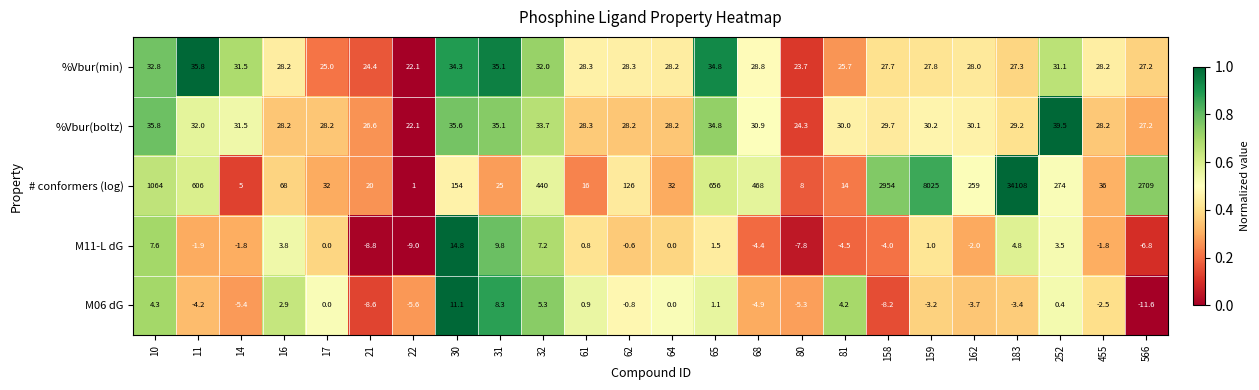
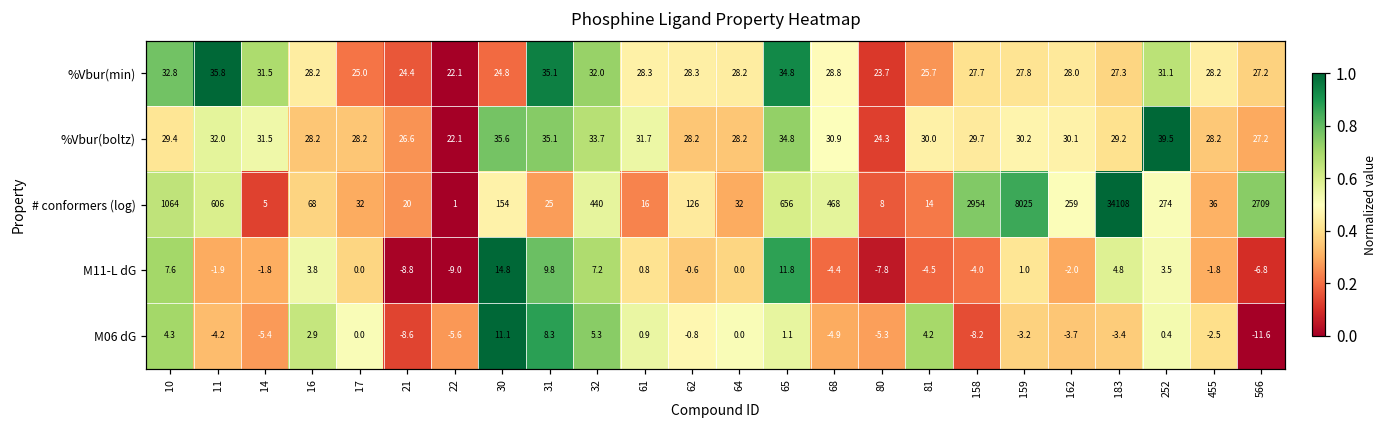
  {
    "%Vbur(min)": {
      "10": 32.8,
      "11": 35.8,
      "14": 31.5,
      "16": 28.2,
      "17": 25.0,
      "21": 24.4,
      "22": 22.1,
-     "30": 34.3,
+     "30": 24.8,
      "31": 35.1,
      "32": 32.0,
      "61": 28.3,
      "62": 28.3,
      "64": 28.2,
      "65": 34.8,
      "68": 28.8,
      "80": 23.7,
      "81": 25.7,
      "158": 27.7,
      "159": 27.8,
      "162": 28.0,
      "183": 27.3,
      "252": 31.1,
      "455": 28.2,
      "566": 27.2
    },
    "%Vbur(boltz)": {
-     "10": 35.8,
+     "10": 29.4,
      "11": 32.0,
      "14": 31.5,
      "16": 28.2,
      "17": 28.2,
      "21": 26.6,
      "22": 22.1,
      "30": 35.6,
      "31": 35.1,
      "32": 33.7,
-     "61": 28.3,
+     "61": 31.7,
      "62": 28.2,
      "64": 28.2,
      "65": 34.8,
      "68": 30.9,
      "80": 24.3,
      "81": 30.0,
      "158": 29.7,
      "159": 30.2,
      "162": 30.1,
      "183": 29.2,
      "252": 39.5,
      "455": 28.2,
      "566": 27.2
    },
    "# conformers (log)": {
      "10": 1064,
      "11": 606,
      "14": 5,
      "16": 68,
      "17": 32,
      "21": 20,
      "22": 1,
      "30": 154,
      "31": 25,
      "32": 440,
      "61": 16,
      "62": 126,
      "64": 32,
      "65": 656,
      "68": 468,
      "80": 8,
      "81": 14,
      "158": 2954,
      "159": 8025,
      "162": 259,
      "183": 34108,
      "252": 274,
      "455": 36,
      "566": 2709
    },
    "M11-L dG": {
      "10": 7.6,
      "11": -1.9,
      "14": -1.8,
      "16": 3.8,
      "17": 0.0,
      "21": -8.8,
      "22": -9.0,
      "30": 14.8,
      "31": 9.8,
      "32": 7.2,
      "61": 0.8,
      "62": -0.6,
      "64": 0.0,
-     "65": 1.5,
+     "65": 11.8,
      "68": -4.4,
      "80": -7.8,
      "81": -4.5,
      "158": -4.0,
      "159": 1.0,
      "162": -2.0,
      "183": 4.8,
      "252": 3.5,
      "455": -1.8,
      "566": -6.8
    },
    "M06 dG": {
      "10": 4.3,
      "11": -4.2,
      "14": -5.4,
      "16": 2.9,
      "17": 0.0,
      "21": -8.6,
      "22": -5.6,
      "30": 11.1,
      "31": 8.3,
      "32": 5.3,
      "61": 0.9,
      "62": -0.8,
      "64": 0.0,
      "65": 1.1,
      "68": -4.9,
      "80": -5.3,
      "81": 4.2,
      "158": -8.2,
      "159": -3.2,
      "162": -3.7,
      "183": -3.4,
      "252": 0.4,
      "455": -2.5,
      "566": -11.6
    }
  }
